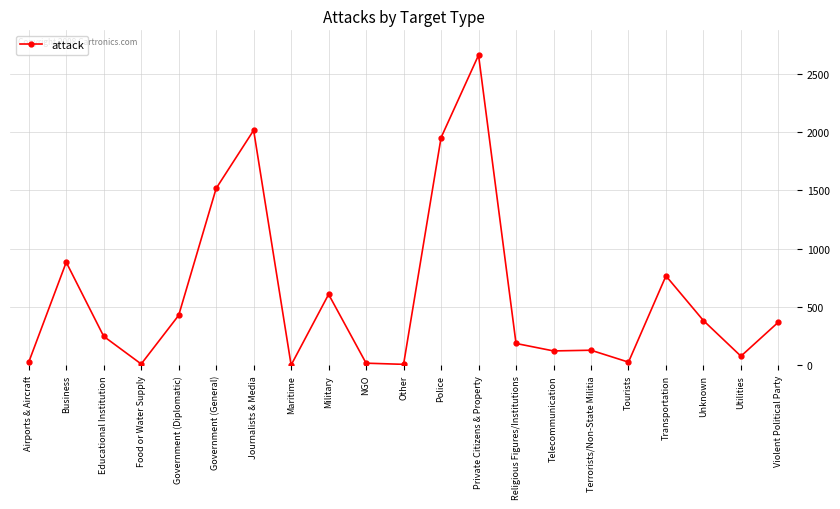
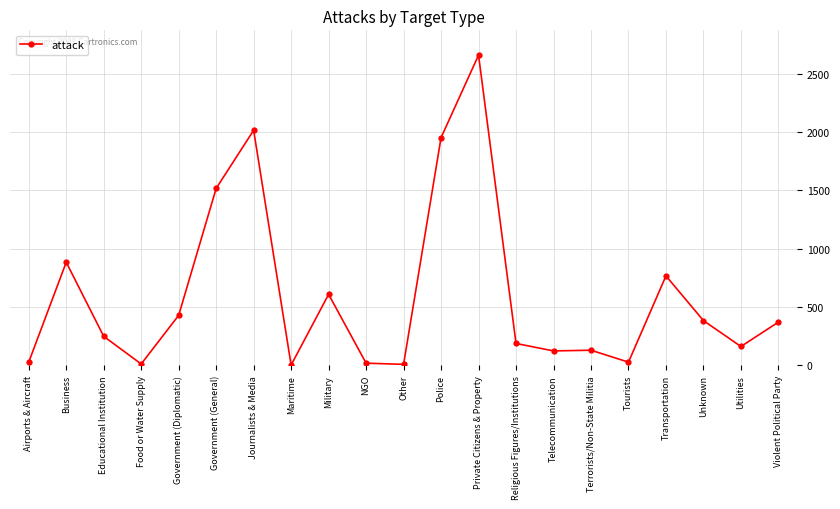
  {
    "Airports & Aircraft": 30,
    "Business": 880,
    "Educational Institution": 250,
    "Food or Water Supply": 10,
    "Government (Diplomatic)": 430,
    "Government (General)": 1520,
    "Journalists & Media": 2010,
    "Maritime": 0,
    "Military": 610,
    "NGO": 20,
    "Other": 10,
    "Police": 1950,
    "Private Citizens & Property": 2660,
    "Religious Figures/Institutions": 190,
    "Telecommunication": 120,
    "Terrorists/Non-State Militia": 130,
    "Tourists": 30,
    "Transportation": 770,
    "Unknown": 380,
-   "Utilities": 80,
+   "Utilities": 160,
    "Violent Political Party": 370
  }
